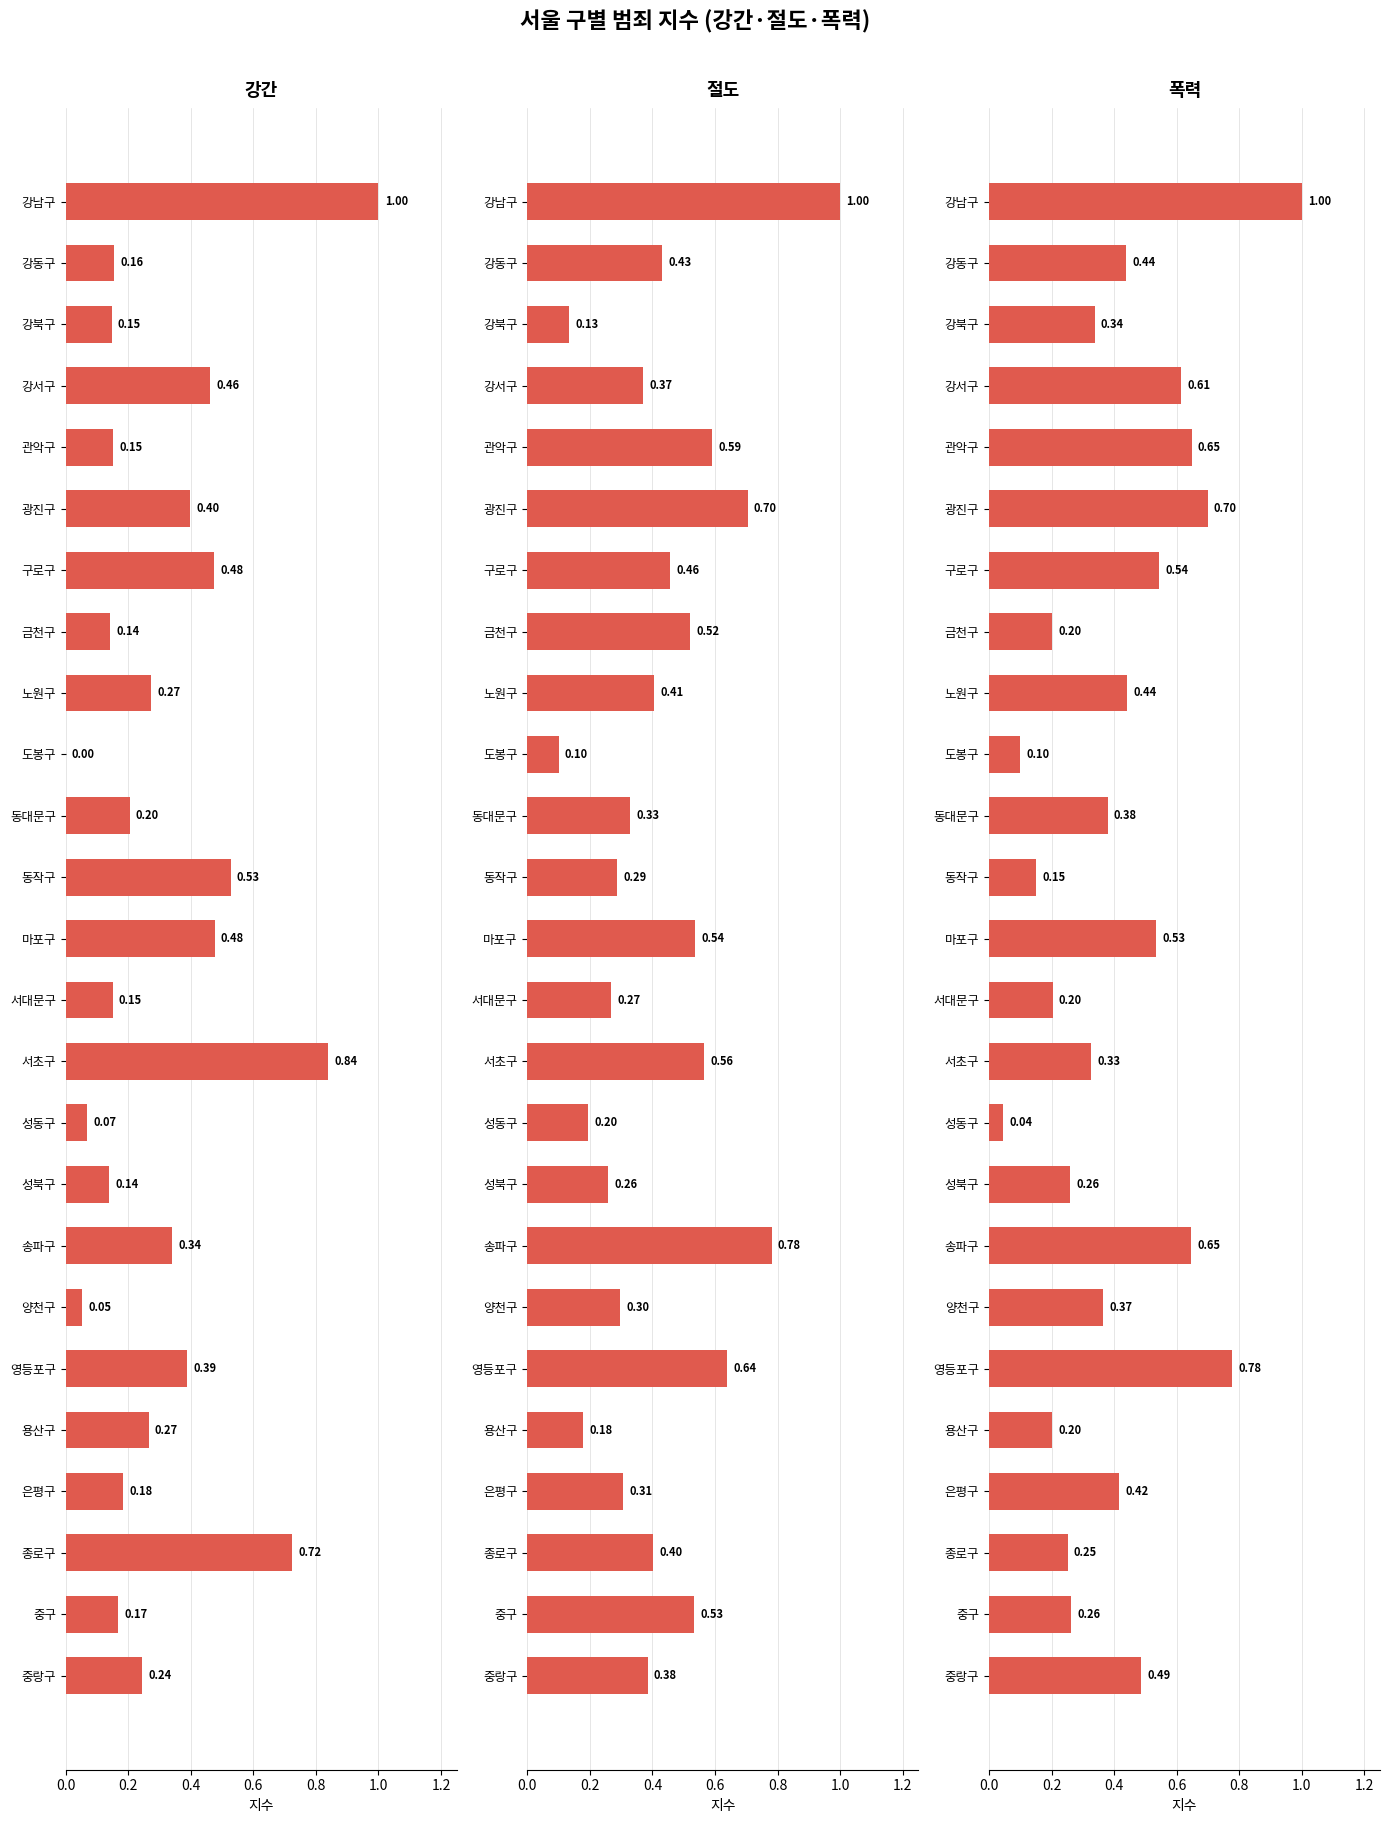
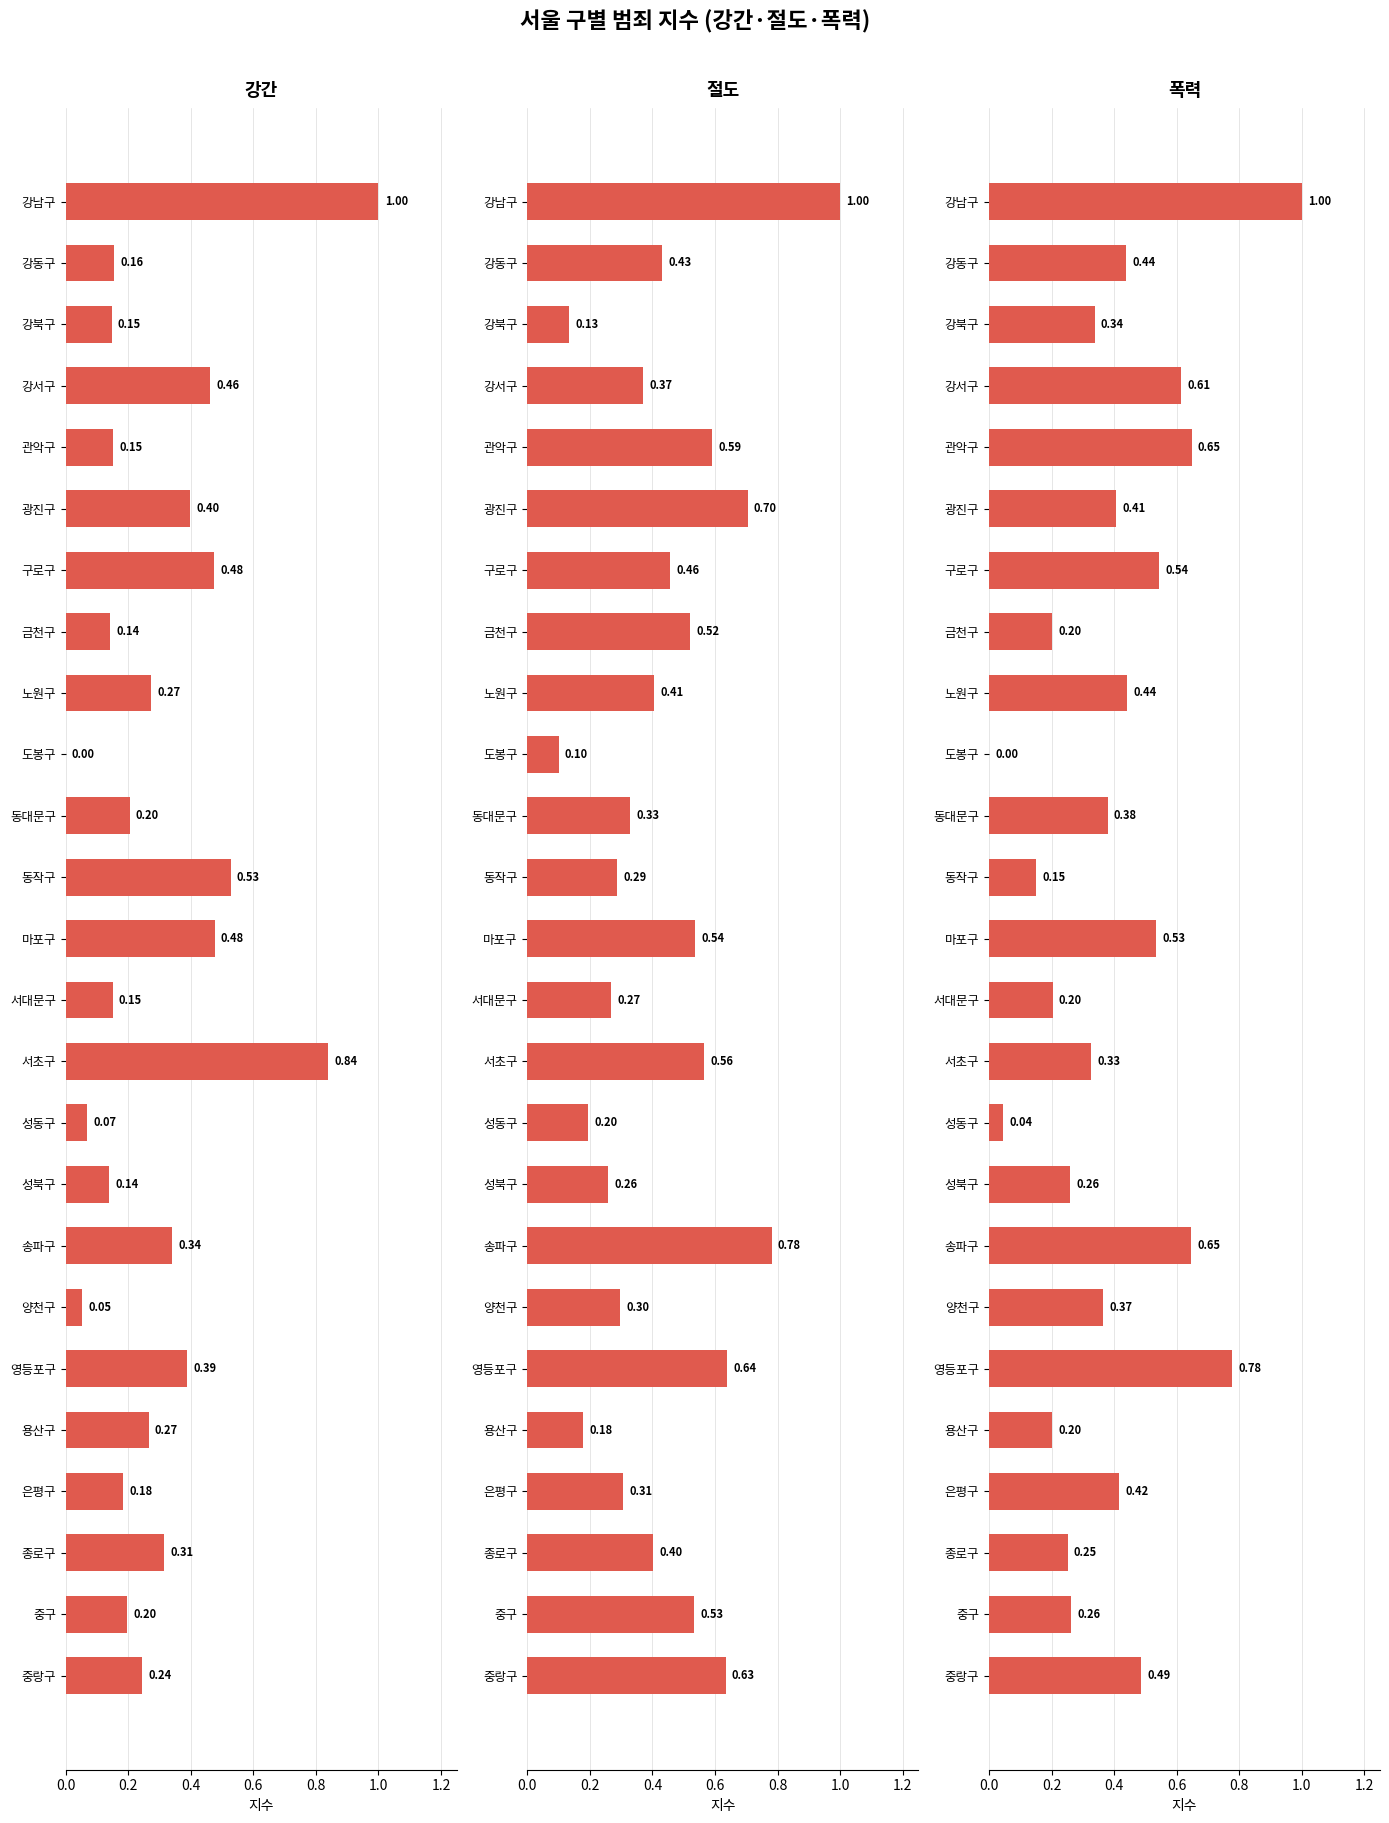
  {
    "강간": {
      "강남구": 1.00,
      "강동구": 0.16,
      "강북구": 0.15,
      "강서구": 0.46,
      "관악구": 0.15,
      "광진구": 0.40,
      "구로구": 0.48,
      "금천구": 0.14,
      "노원구": 0.27,
      "도봉구": 0.00,
      "동대문구": 0.20,
      "동작구": 0.53,
      "마포구": 0.48,
      "서대문구": 0.15,
      "서초구": 0.84,
      "성동구": 0.07,
      "성북구": 0.14,
      "송파구": 0.34,
      "양천구": 0.05,
      "영등포구": 0.39,
      "용산구": 0.27,
      "은평구": 0.18,
-     "종로구": 0.72,
-     "중구": 0.17,
+     "종로구": 0.31,
+     "중구": 0.20,
      "중랑구": 0.24
    },
    "절도": {
      "강남구": 1.00,
      "강동구": 0.43,
      "강북구": 0.13,
      "강서구": 0.37,
      "관악구": 0.59,
      "광진구": 0.70,
      "구로구": 0.46,
      "금천구": 0.52,
      "노원구": 0.41,
      "도봉구": 0.10,
      "동대문구": 0.33,
      "동작구": 0.29,
      "마포구": 0.54,
      "서대문구": 0.27,
      "서초구": 0.56,
      "성동구": 0.20,
      "성북구": 0.26,
      "송파구": 0.78,
      "양천구": 0.30,
      "영등포구": 0.64,
      "용산구": 0.18,
      "은평구": 0.31,
      "종로구": 0.40,
      "중구": 0.53,
-     "중랑구": 0.38
+     "중랑구": 0.63
    },
    "폭력": {
      "강남구": 1.00,
      "강동구": 0.44,
      "강북구": 0.34,
      "강서구": 0.61,
      "관악구": 0.65,
-     "광진구": 0.70,
+     "광진구": 0.41,
      "구로구": 0.54,
      "금천구": 0.20,
      "노원구": 0.44,
-     "도봉구": 0.10,
+     "도봉구": 0.00,
      "동대문구": 0.38,
      "동작구": 0.15,
      "마포구": 0.53,
      "서대문구": 0.20,
      "서초구": 0.33,
      "성동구": 0.04,
      "성북구": 0.26,
      "송파구": 0.65,
      "양천구": 0.37,
      "영등포구": 0.78,
      "용산구": 0.20,
      "은평구": 0.42,
      "종로구": 0.25,
      "중구": 0.26,
      "중랑구": 0.49
    }
  }
